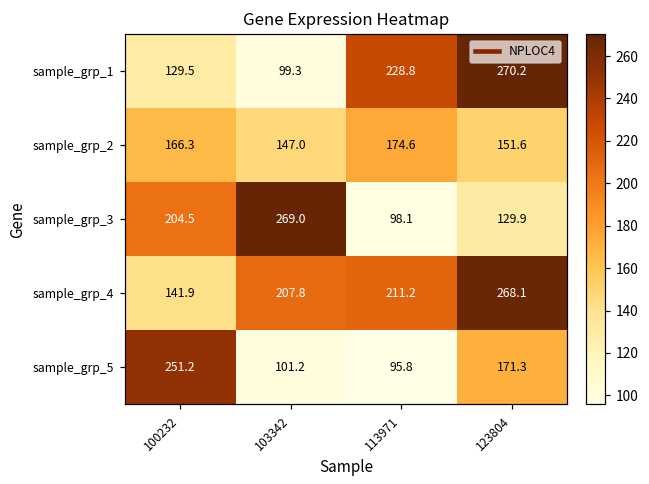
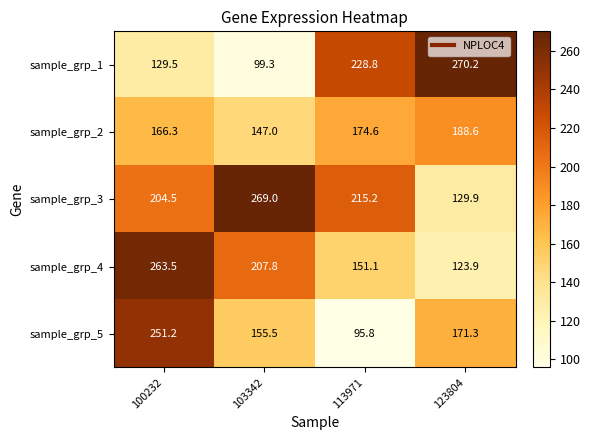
  {
    "sample_grp_1": {
      "100232": 129.5,
      "103342": 99.3,
      "113971": 228.8,
      "123804": 270.2
    },
    "sample_grp_2": {
      "100232": 166.3,
      "103342": 147.0,
      "113971": 174.6,
-     "123804": 151.6
+     "123804": 188.6
    },
    "sample_grp_3": {
      "100232": 204.5,
      "103342": 269.0,
-     "113971": 98.1,
+     "113971": 215.2,
      "123804": 129.9
    },
    "sample_grp_4": {
-     "100232": 141.9,
+     "100232": 263.5,
      "103342": 207.8,
-     "113971": 211.2,
-     "123804": 268.1
+     "113971": 151.1,
+     "123804": 123.9
    },
    "sample_grp_5": {
      "100232": 251.2,
-     "103342": 101.2,
+     "103342": 155.5,
      "113971": 95.8,
      "123804": 171.3
    }
  }
